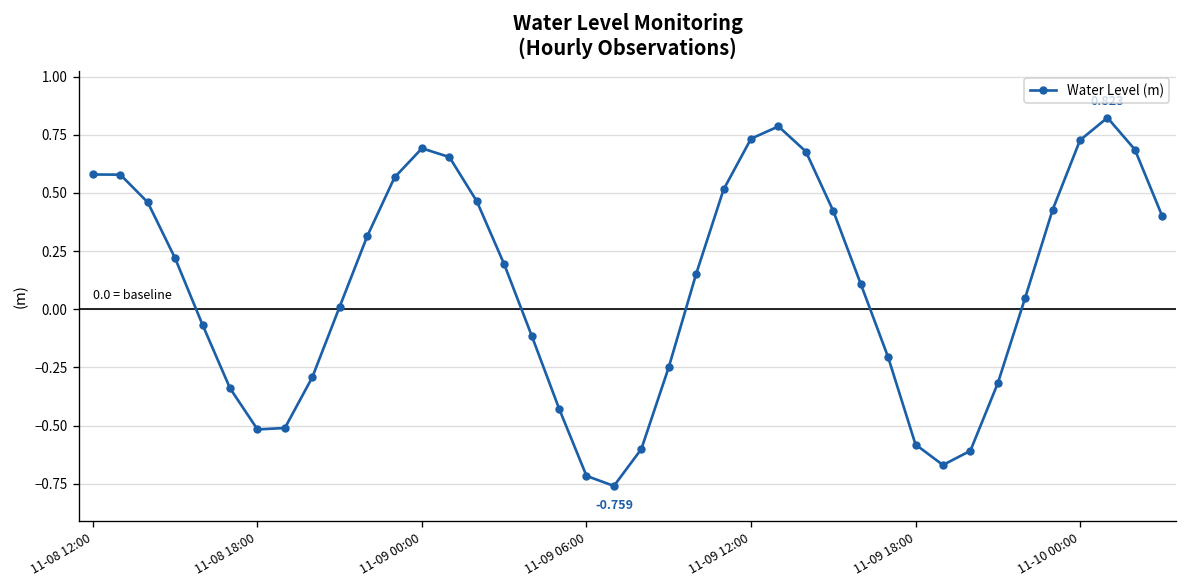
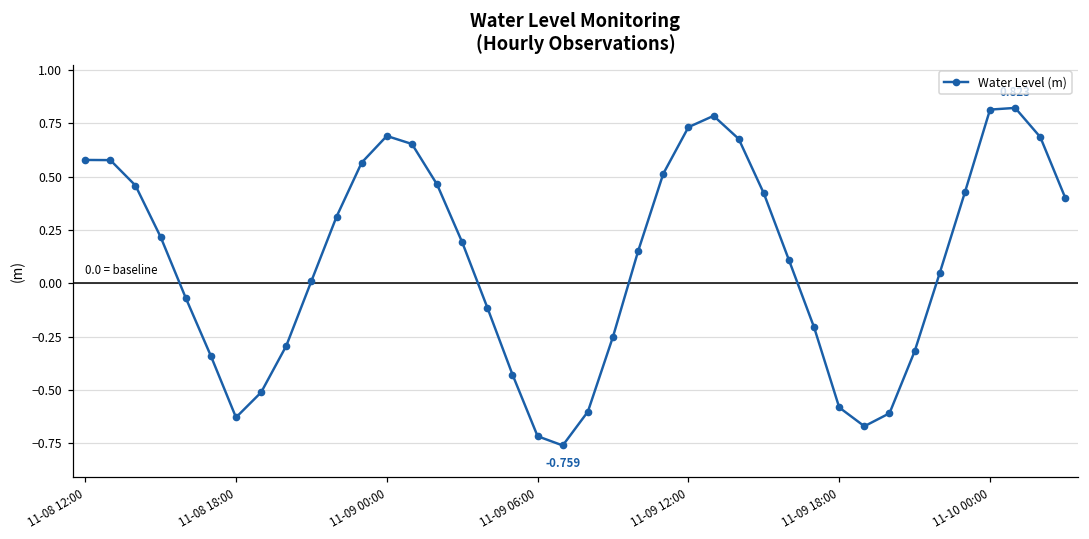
  {
    "11-08 12:00": 0.58,
-   "11-08 18:00": -0.52,
+   "11-08 18:00": -0.63,
    "11-09 00:00": 0.69,
    "11-09 06:00": -0.72,
    "11-09 12:00": 0.73,
    "11-09 18:00": -0.58,
-   "11-10 00:00": 0.73
+   "11-10 00:00": 0.82
  }
